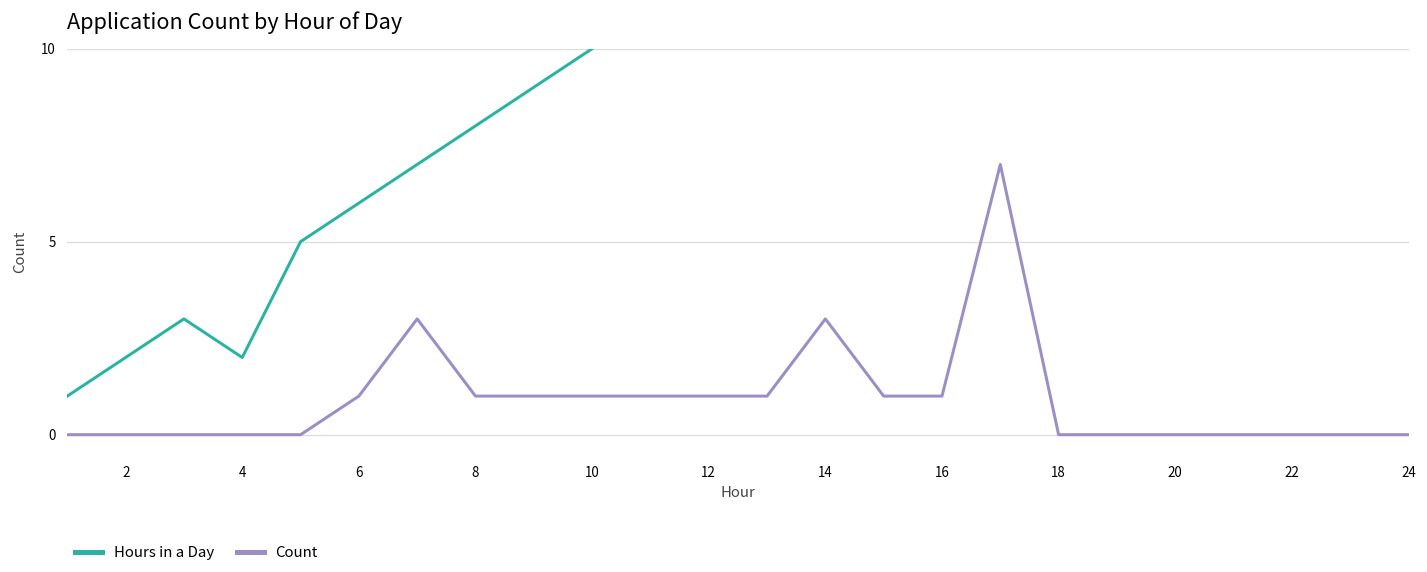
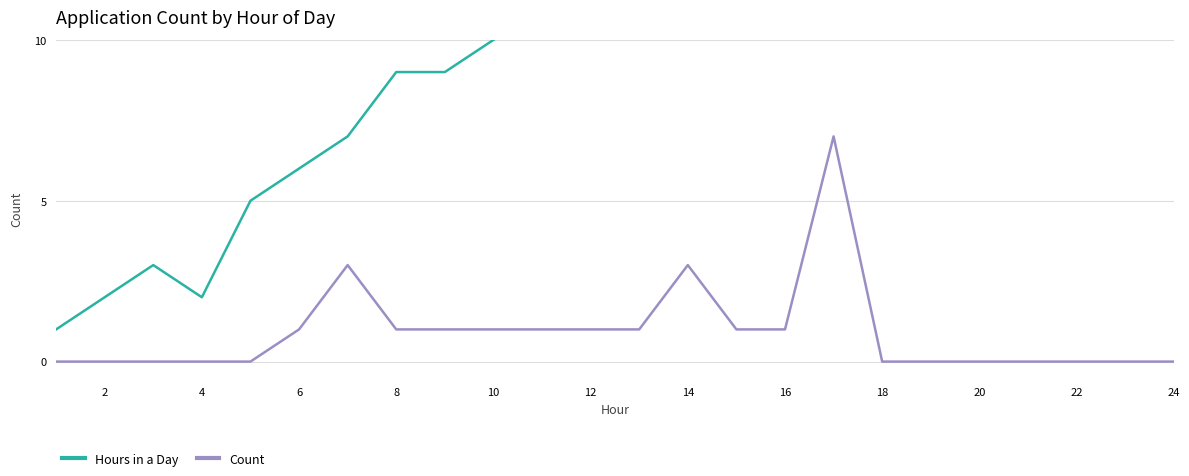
  {
    "Hours in a Day": {
      "2": 2,
      "4": 2,
      "6": 6,
-     "8": 8,
+     "8": 9,
      "10": 10
    },
    "Count": {
      "2": 0,
      "4": 0,
      "6": 1,
      "8": 1,
      "10": 1,
      "12": 1,
      "14": 3,
      "16": 1,
      "18": 0,
      "20": 0,
      "22": 0,
      "24": 0
    }
  }
